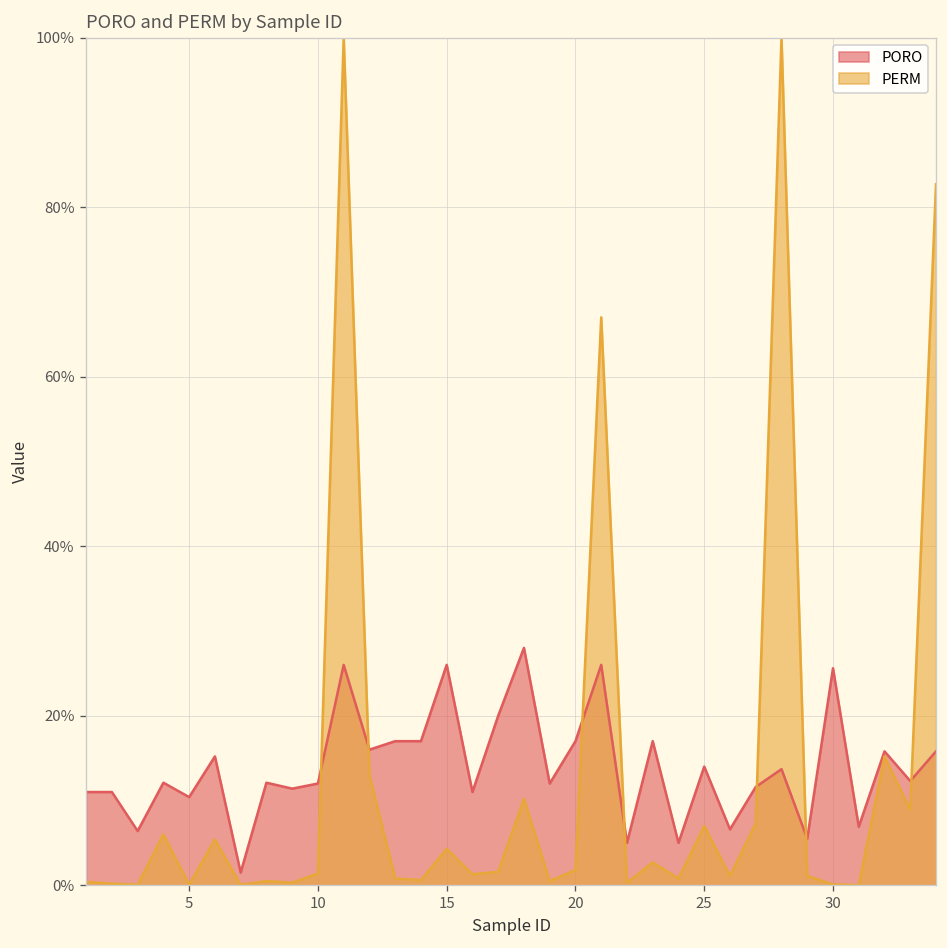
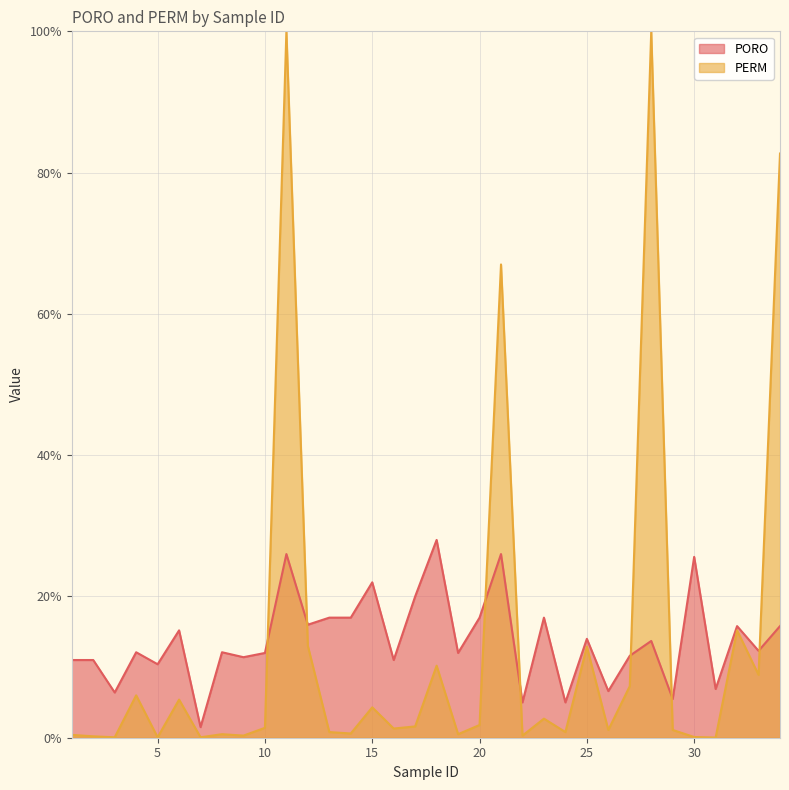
  {
    "PORO": {
      "5": "10%",
      "10": "12%",
-     "15": "26%",
+     "15": "22%",
      "20": "17%",
      "25": "14%",
      "30": "26%"
    },
    "PERM": {
      "5": "0%",
      "10": "1%",
      "15": "4%",
      "20": "2%",
-     "25": "7%",
+     "25": "13%",
      "30": "0%"
    }
  }
